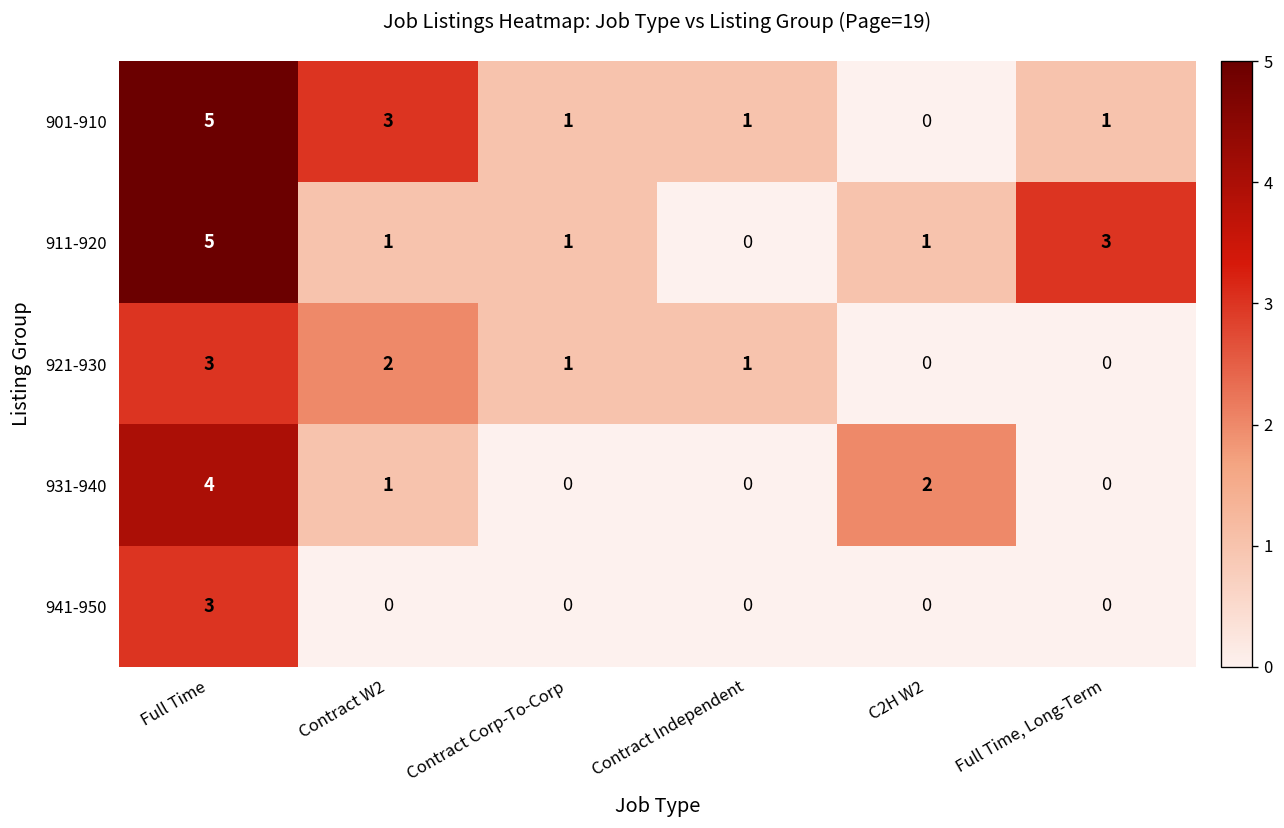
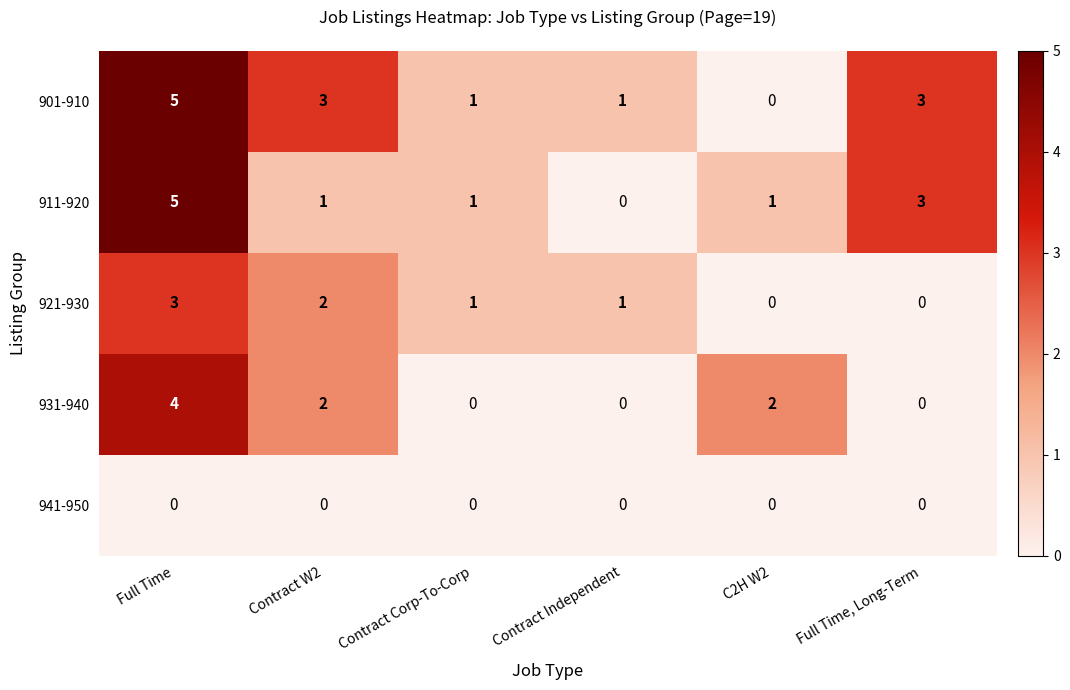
  {
    "901-910": {
      "Full Time": 5,
      "Contract W2": 3,
      "Contract Corp-To-Corp": 1,
      "Contract Independent": 1,
      "C2H W2": 0,
-     "Full Time, Long-Term": 1
+     "Full Time, Long-Term": 3
    },
    "911-920": {
      "Full Time": 5,
      "Contract W2": 1,
      "Contract Corp-To-Corp": 1,
      "Contract Independent": 0,
      "C2H W2": 1,
      "Full Time, Long-Term": 3
    },
    "921-930": {
      "Full Time": 3,
      "Contract W2": 2,
      "Contract Corp-To-Corp": 1,
      "Contract Independent": 1,
      "C2H W2": 0,
      "Full Time, Long-Term": 0
    },
    "931-940": {
      "Full Time": 4,
-     "Contract W2": 1,
+     "Contract W2": 2,
      "Contract Corp-To-Corp": 0,
      "Contract Independent": 0,
      "C2H W2": 2,
      "Full Time, Long-Term": 0
    },
    "941-950": {
-     "Full Time": 3,
+     "Full Time": 0,
      "Contract W2": 0,
      "Contract Corp-To-Corp": 0,
      "Contract Independent": 0,
      "C2H W2": 0,
      "Full Time, Long-Term": 0
    }
  }
